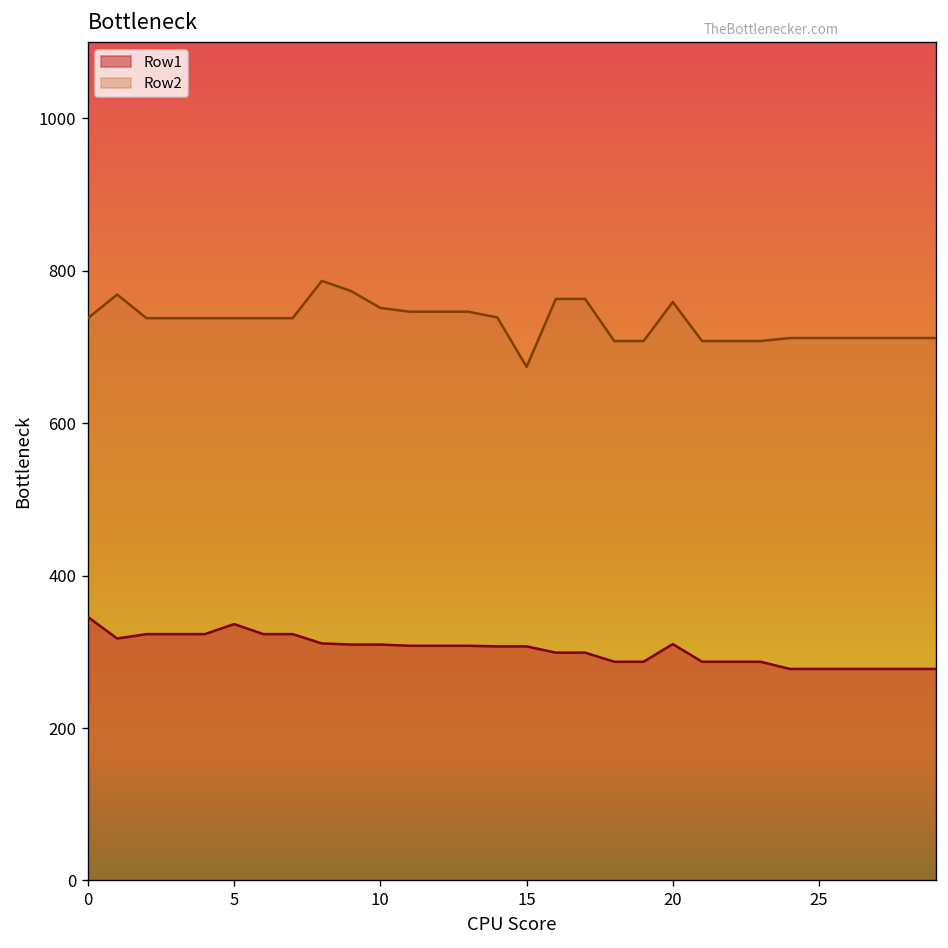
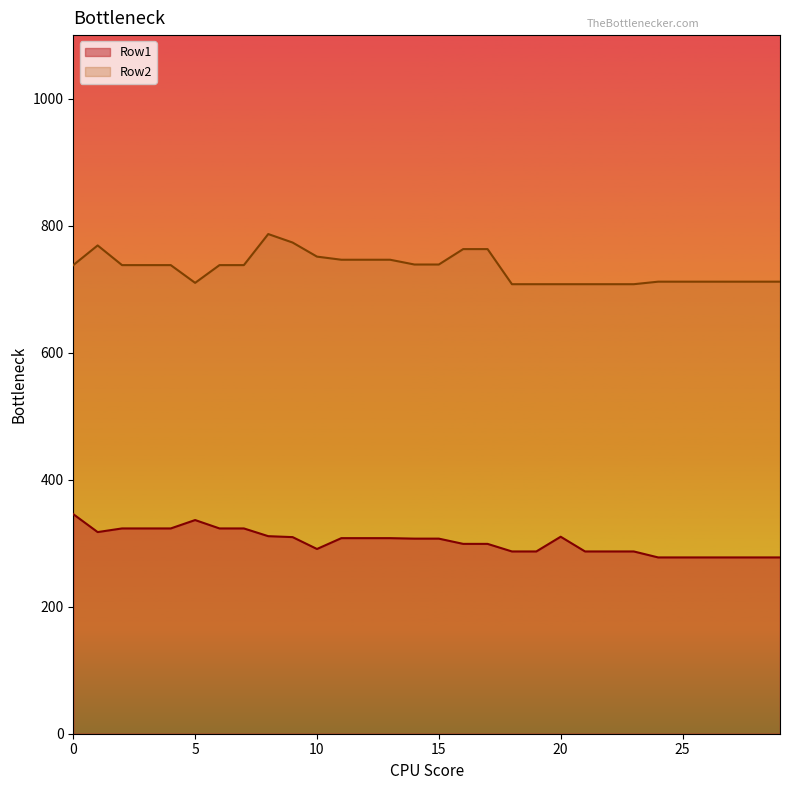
  {
    "Row1": {
      "0": 350,
      "5": 340,
-     "10": 310,
+     "10": 290,
      "15": 310,
      "20": 310,
      "25": 280
    },
    "Row2": {
      "0": 740,
-     "5": 740,
+     "5": 710,
      "10": 750,
-     "15": 670,
-     "20": 760,
+     "15": 740,
+     "20": 710,
      "25": 710
    }
  }
